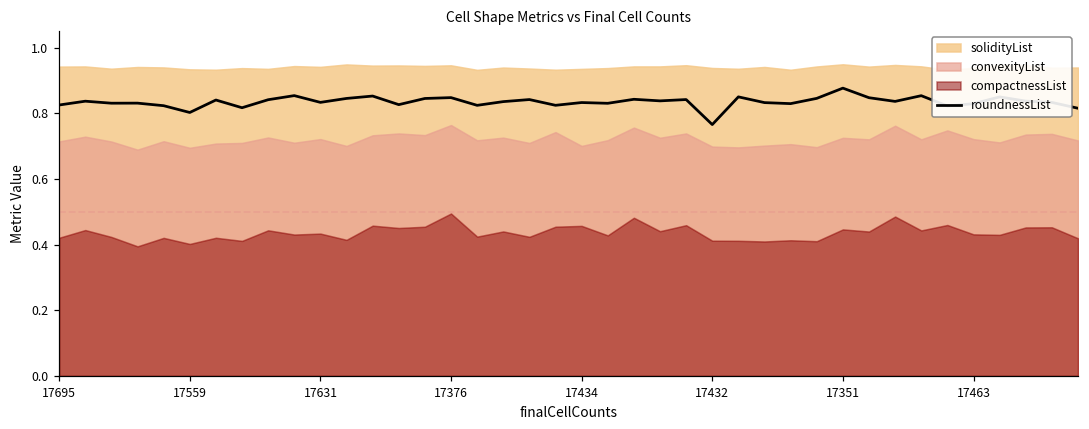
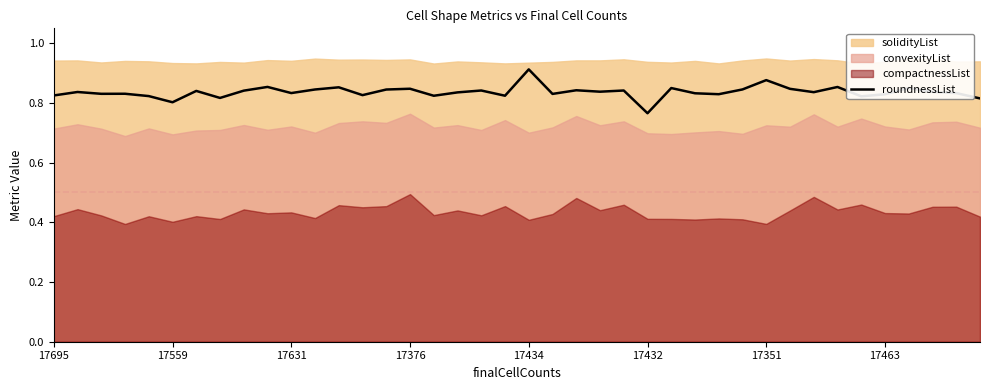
  {
    "roundnessList": {
      "17695": 0.83,
      "17559": 0.80,
      "17631": 0.83,
      "17376": 0.85,
-     "17434": 0.83,
+     "17434": 0.91,
      "17432": 0.77,
      "17351": 0.88
    },
    "compactnessList": {
      "17695": 0.42,
      "17559": 0.40,
      "17631": 0.43,
      "17376": 0.49,
-     "17434": 0.46,
+     "17434": 0.41,
      "17432": 0.41,
-     "17351": 0.45,
+     "17351": 0.39,
      "17463": 0.43
    }
  }
